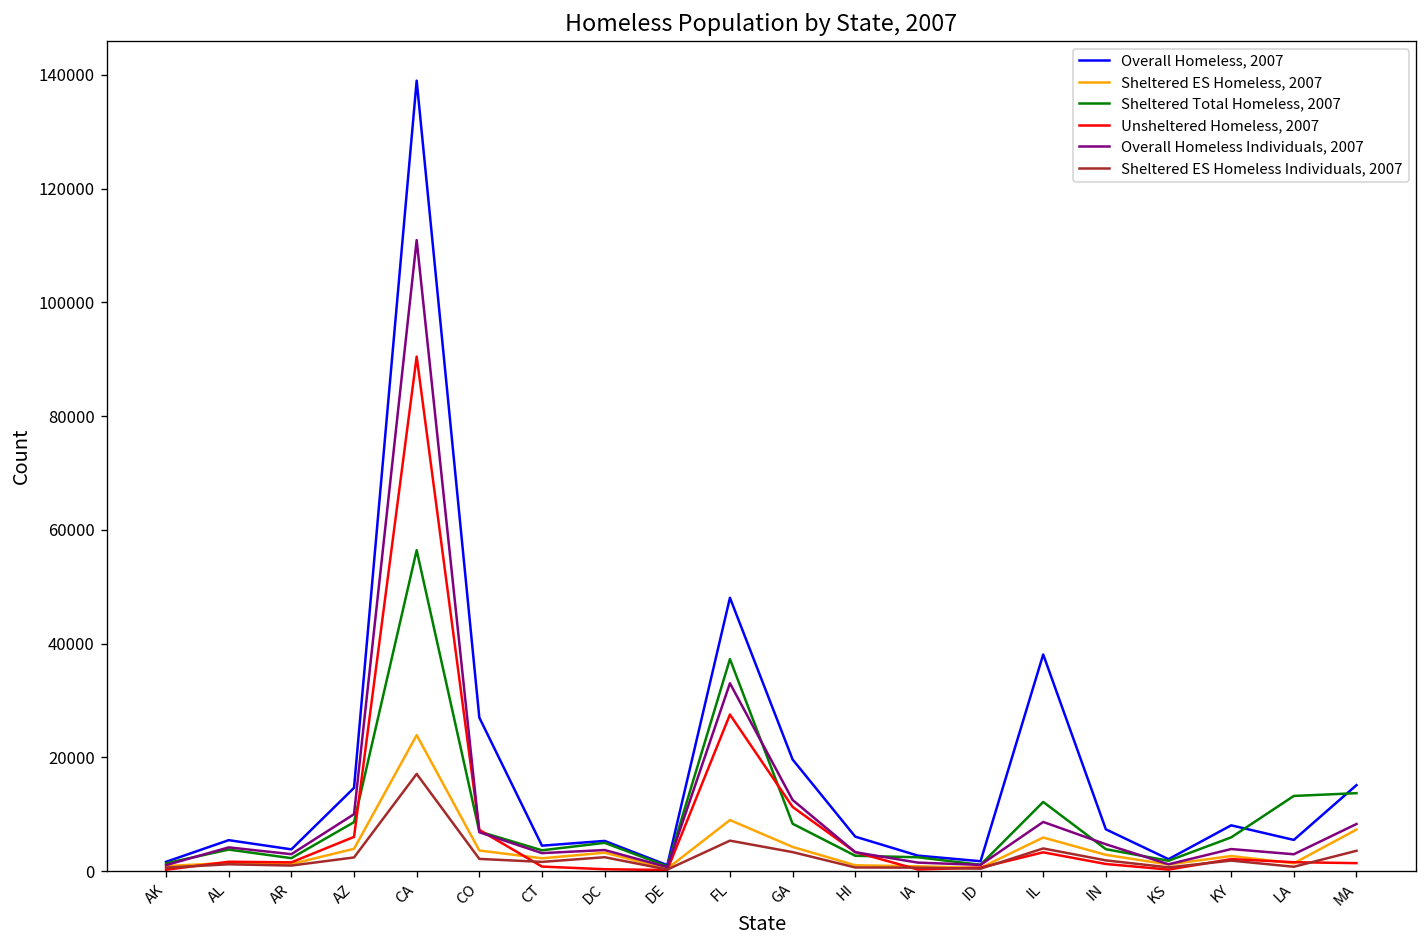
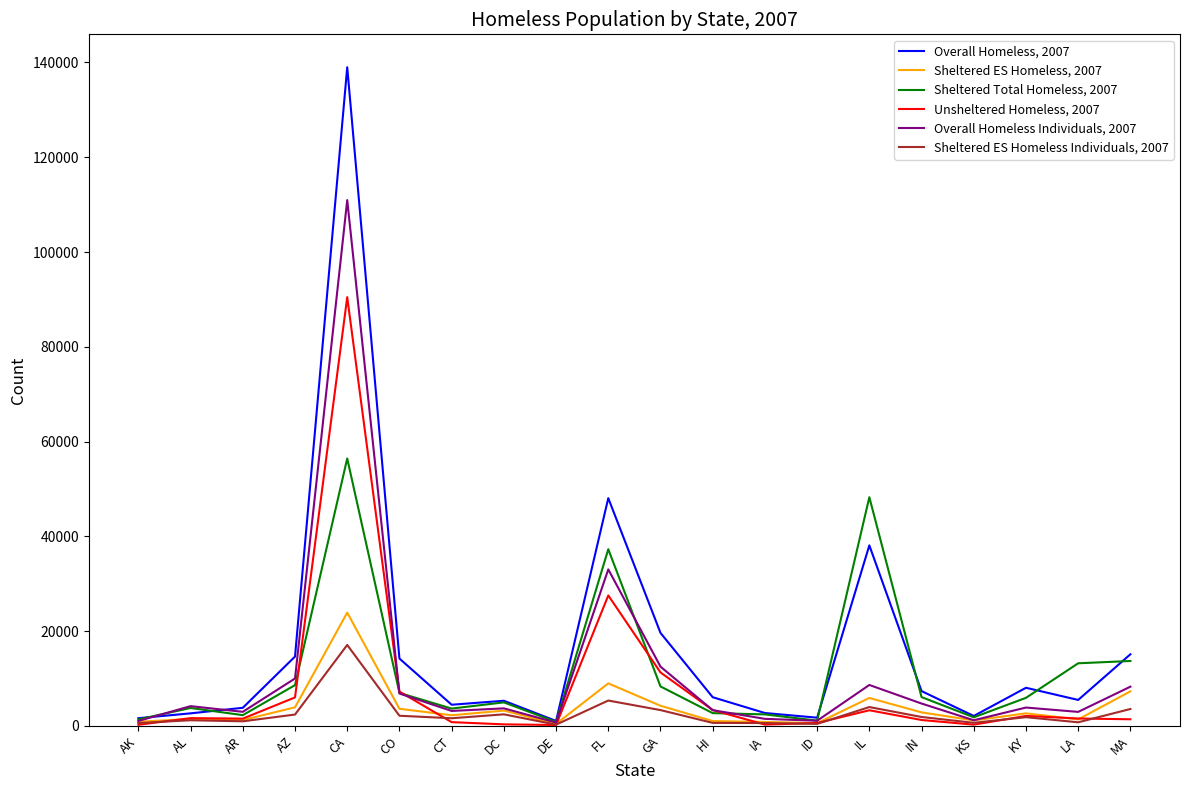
  {
    "Overall Homeless, 2007": {
-     "AL": 5000,
+     "AL": 3000,
      "AR": 4000,
      "AZ": 15000,
      "CA": 139000,
-     "CO": 27000,
+     "CO": 14000,
      "CT": 4000,
      "FL": 48000,
      "GA": 20000,
      "HI": 6000,
      "ID": 2000,
      "IL": 38000,
      "IN": 7000,
      "KY": 8000,
      "LA": 5000,
      "MA": 15000
    },
    "Sheltered ES Homeless, 2007": {
      "AZ": 4000,
      "CA": 24000,
      "CO": 4000,
      "CT": 2000,
      "FL": 9000,
      "GA": 4000,
      "IL": 6000,
      "IN": 3000,
      "KY": 3000,
      "MA": 7000
    },
    "Sheltered Total Homeless, 2007": {
      "AR": 2000,
      "AZ": 9000,
      "CA": 56000,
      "FL": 37000,
      "GA": 8000,
      "HI": 3000,
-     "IL": 12000,
-     "IN": 4000,
+     "IL": 48000,
+     "IN": 6000,
      "KY": 6000,
      "LA": 13000,
      "MA": 14000
    },
    "Unsheltered Homeless, 2007": {
      "AZ": 6000,
      "CA": 90000,
      "CT": 1000,
      "DC": 0,
      "FL": 28000,
      "GA": 11000,
      "IL": 3000,
      "IN": 1000,
      "MA": 1000
    },
    "Overall Homeless Individuals, 2007": {
      "AR": 3000,
      "AZ": 10000,
      "CA": 111000,
      "FL": 33000,
      "GA": 13000,
      "IA": 2000,
      "IL": 9000,
      "IN": 5000,
      "KY": 4000,
      "LA": 3000,
      "MA": 8000
    },
    "Sheltered ES Homeless Individuals, 2007": {
      "AZ": 2000,
      "CA": 17000,
      "CO": 2000,
      "CT": 2000,
      "DC": 2000,
      "FL": 5000,
      "GA": 3000,
      "IL": 4000,
      "IN": 2000,
      "LA": 1000,
      "MA": 4000
    }
  }
